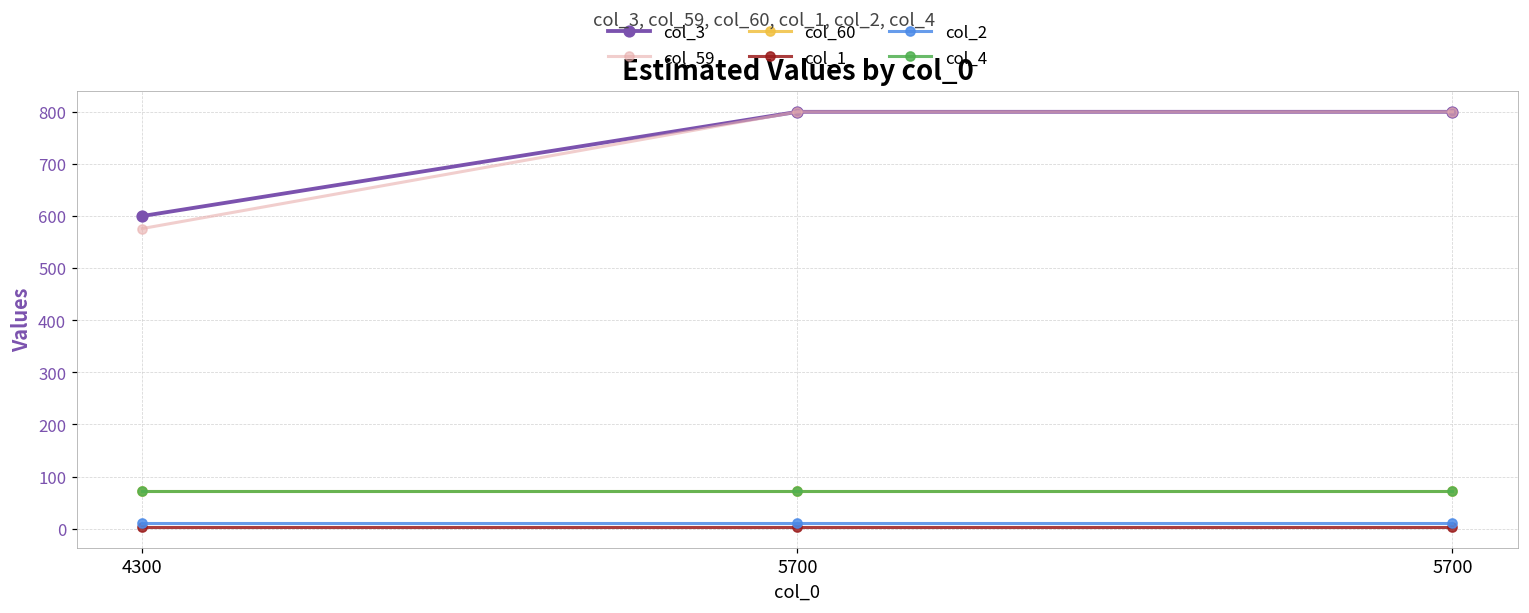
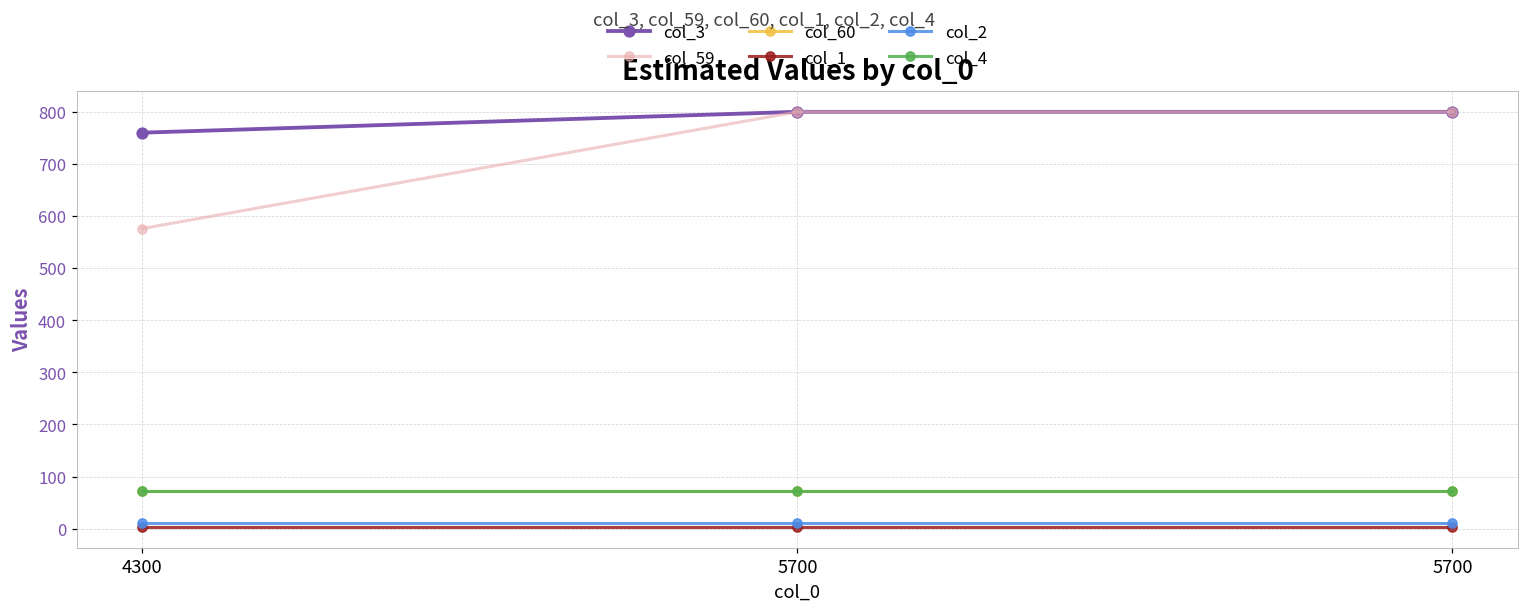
  {
    "col_3": {
-     "4300": 600
+     "4300": 760
    },
    "col_59": {
      "4300": 580
    },
    "col_4": {
      "4300": 70
    },
    "col_1": {
      "4300": 0
    },
    "col_2": {
      "4300": 10
    }
  }
